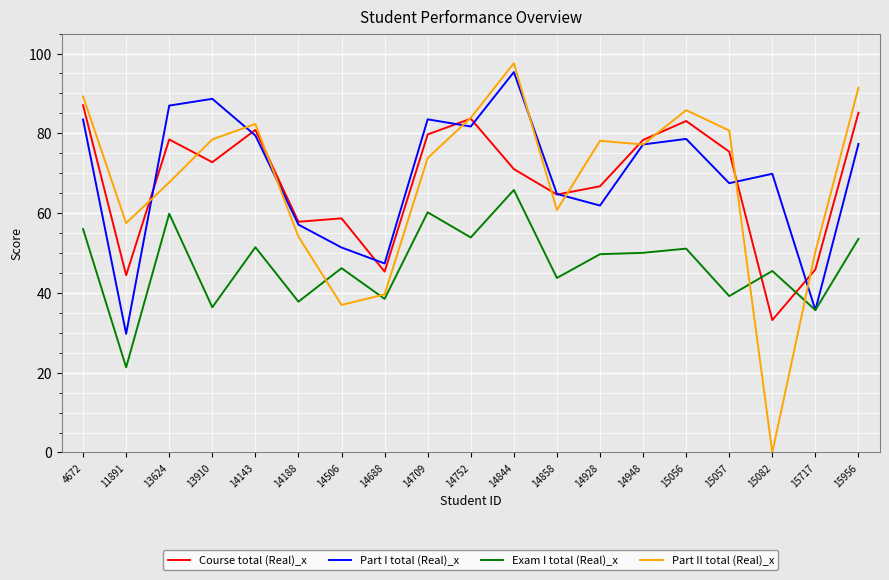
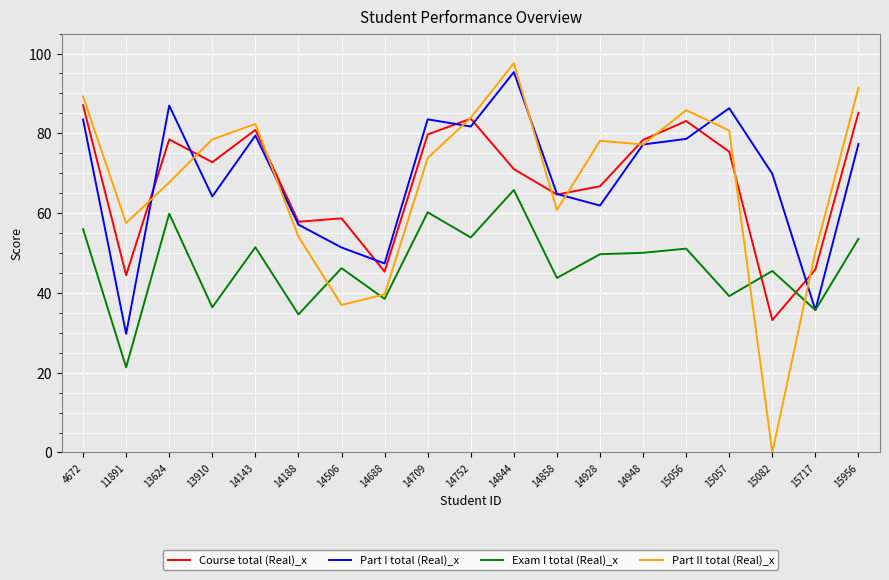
  {
    "Course total (Real)_x": {
      "4672": 87,
      "11891": 44,
      "13624": 78,
      "13910": 73,
      "14143": 81,
      "14188": 58,
      "14506": 59,
      "14688": 45,
      "14709": 80,
      "14844": 71,
      "14928": 67,
      "14948": 78,
      "15056": 83,
      "15057": 75,
      "15082": 33,
      "15717": 46,
      "15956": 85
    },
    "Part I total (Real)_x": {
      "4672": 83,
      "11891": 30,
      "13624": 87,
-     "13910": 89,
+     "13910": 64,
      "14143": 79,
      "14188": 57,
      "14506": 51,
      "14688": 47,
      "14709": 84,
      "14752": 82,
      "14844": 95,
      "14928": 62,
      "15056": 79,
-     "15057": 68,
+     "15057": 86,
      "15082": 70,
      "15956": 77
    },
    "Exam I total (Real)_x": {
      "4672": 56,
      "11891": 21,
      "13624": 60,
      "13910": 36,
      "14143": 51,
-     "14188": 38,
+     "14188": 35,
      "14506": 46,
      "14688": 39,
      "14709": 60,
      "14752": 54,
      "14844": 66,
      "14858": 44,
      "14928": 50,
      "14948": 50,
      "15056": 51,
      "15057": 39,
      "15082": 46,
      "15956": 54
    },
    "Part II total (Real)_x": {
      "4672": 89,
      "11891": 58,
      "13624": 68,
      "13910": 78,
      "14143": 82,
      "14188": 54,
      "14506": 37,
      "14688": 40,
      "14709": 74,
      "14844": 98,
      "14858": 61,
      "14928": 78,
      "15056": 86,
      "15057": 81,
      "15082": 0,
      "15717": 50,
      "15956": 91
    }
  }
